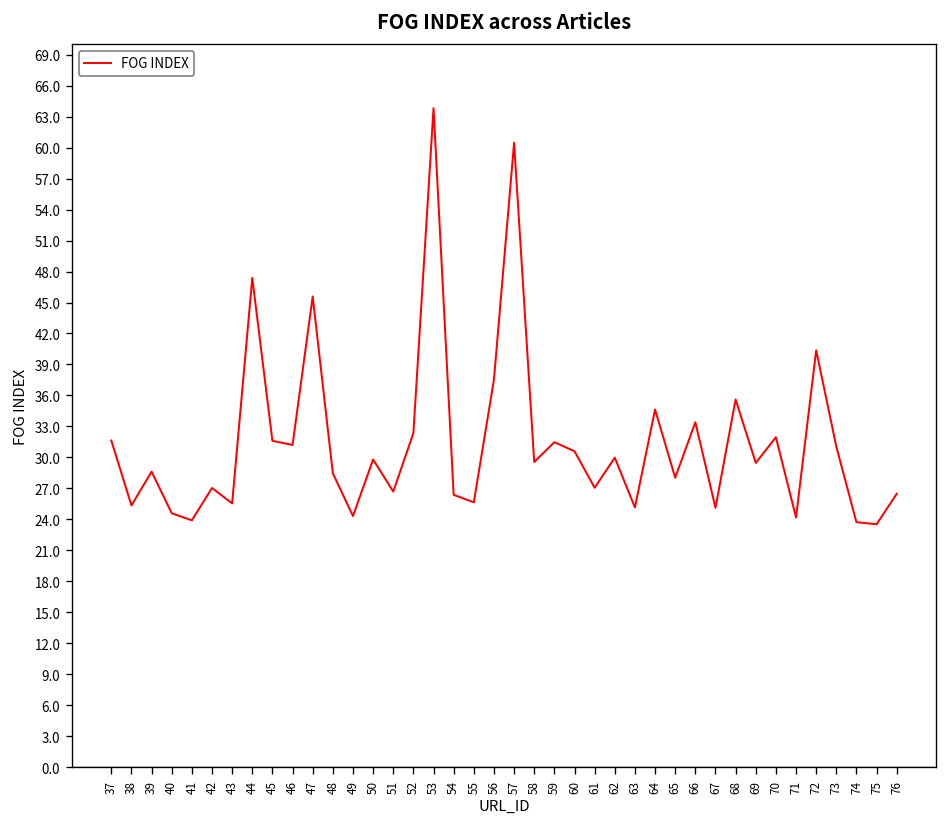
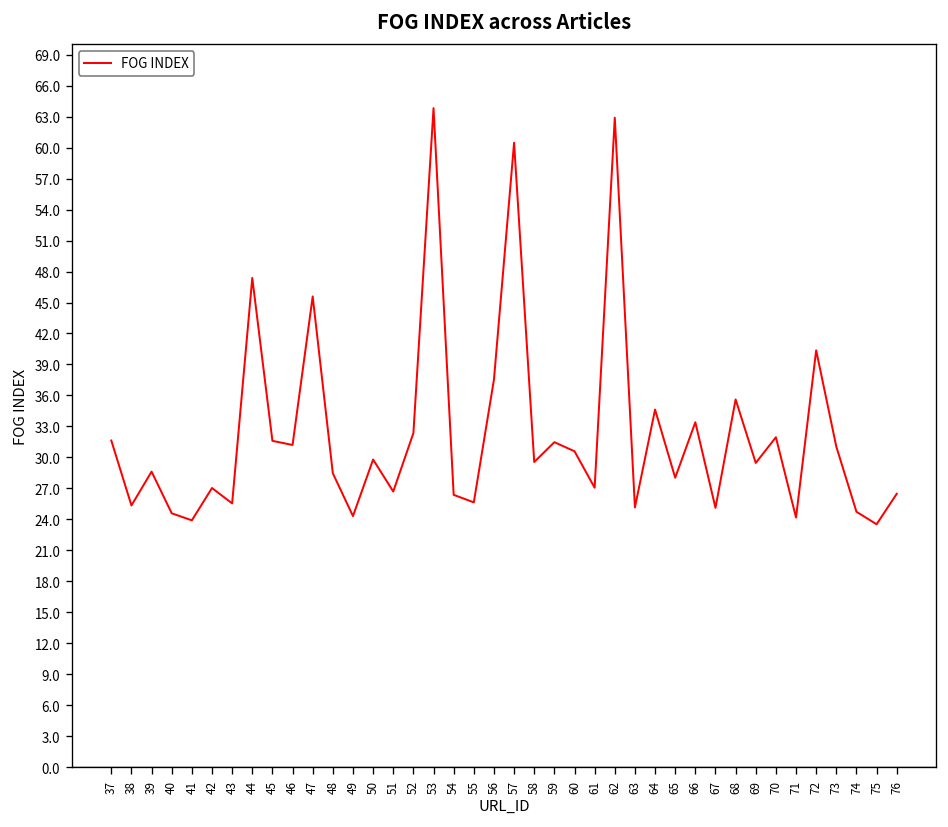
  {
    "37": 32,
    "38": 25,
    "39": 29,
    "40": 25,
    "41": 24,
    "42": 27,
    "43": 26,
    "44": 47,
    "45": 32,
    "46": 31,
    "47": 46,
    "48": 28,
    "49": 24,
    "50": 30,
    "51": 27,
    "52": 32,
    "53": 64,
    "54": 26,
    "55": 26,
    "56": 38,
    "57": 60,
    "58": 30,
    "59": 31,
    "60": 31,
    "61": 27,
-   "62": 30,
+   "62": 63,
    "63": 25,
    "64": 35,
    "65": 28,
    "66": 33,
    "67": 25,
    "68": 36,
    "69": 29,
    "70": 32,
    "71": 24,
    "72": 40,
    "73": 31,
-   "74": 24,
+   "74": 25,
    "75": 24,
    "76": 26
  }
